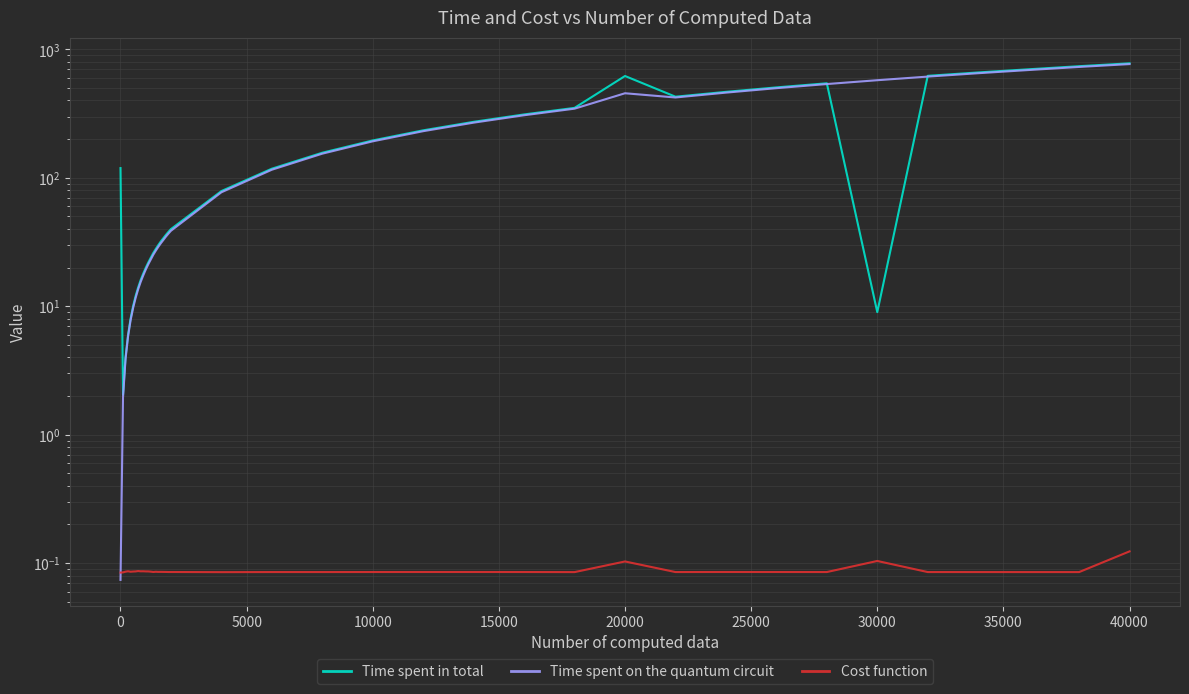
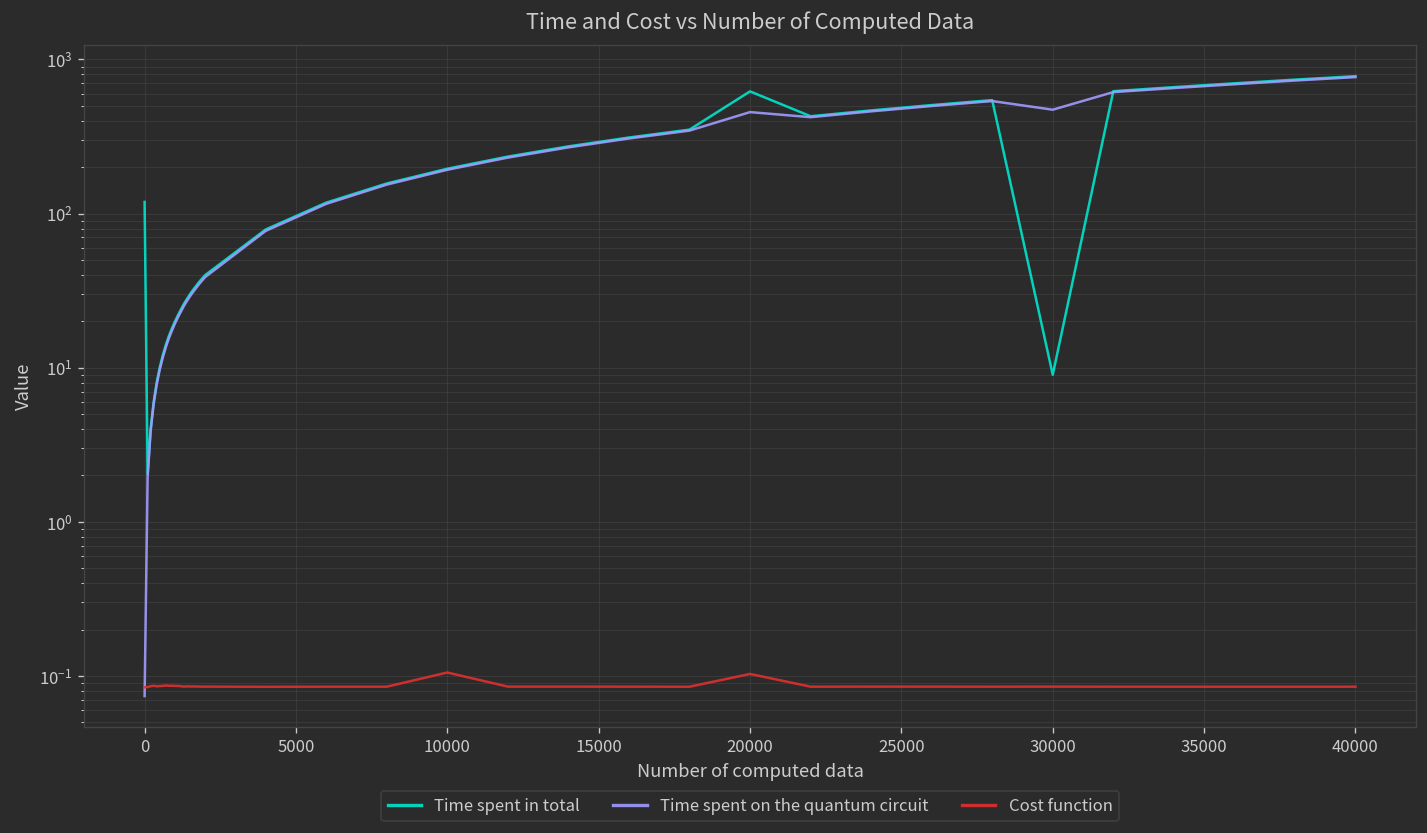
  {
    "Time spent in total": {
      "0": 120,
      "20000": 600,
      "30000": 9
    },
    "Time spent on the quantum circuit": {
      "0": 0.07,
      "20000": 460,
-     "30000": 600
+     "30000": 470
    },
    "Cost function": {
      "0": 0.08,
-     "10000": 0.09,
+     "10000": 0.11,
      "20000": 0.10,
-     "30000": 0.10,
-     "40000": 0.12
+     "30000": 0.09,
+     "40000": 0.09
    }
  }
